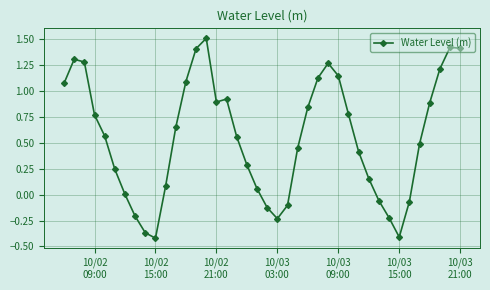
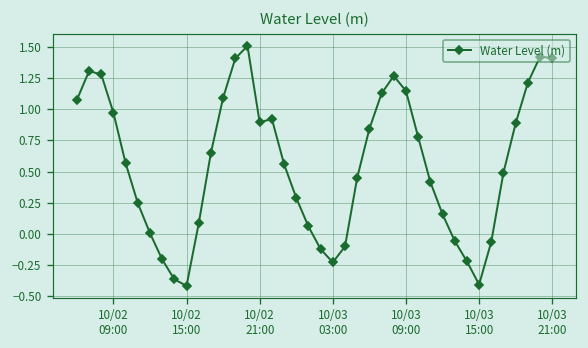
  {
-   "10/02 09:00": 0.77,
+   "10/02 09:00": 0.97,
    "10/02 15:00": -0.42,
    "10/02 21:00": 0.90,
    "10/03 03:00": -0.23,
    "10/03 09:00": 1.15,
    "10/03 15:00": -0.41
  }
